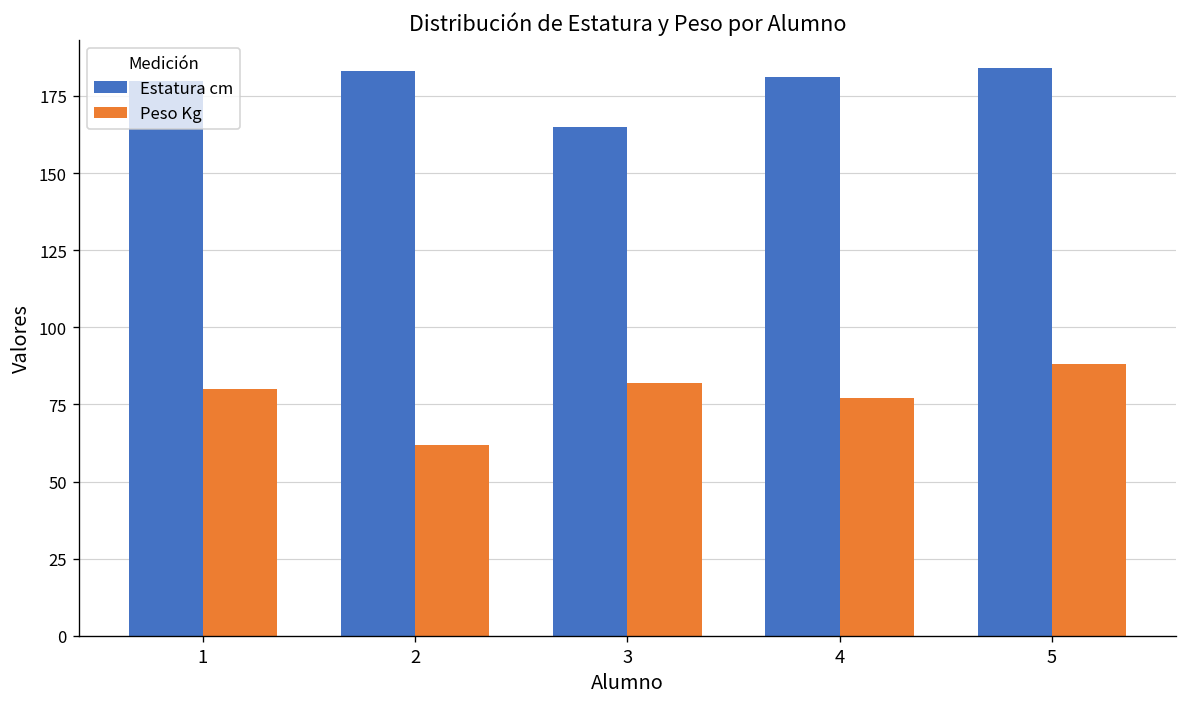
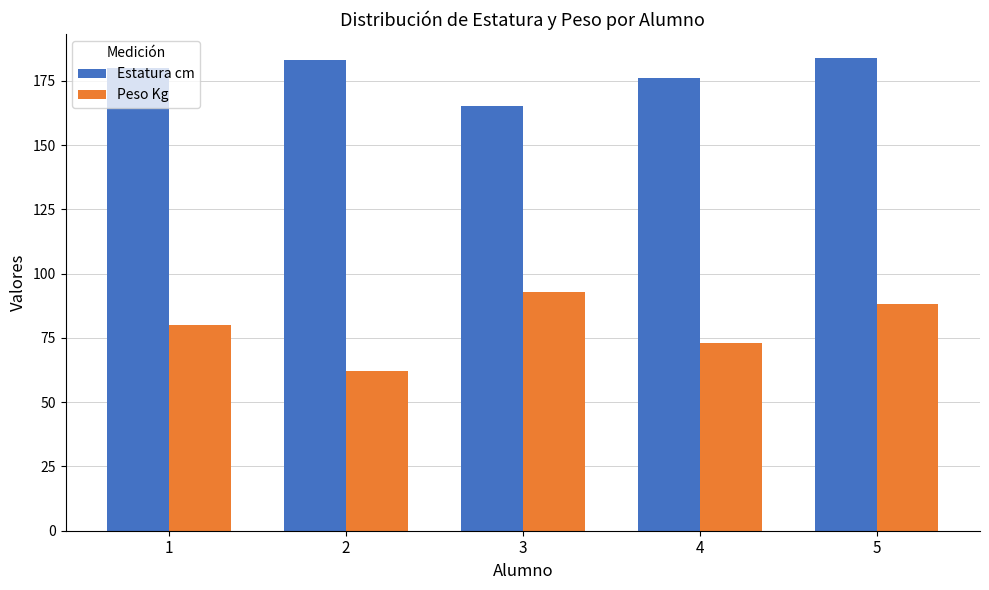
  {
    "Estatura cm": {
      "2": 183,
      "3": 165,
-     "4": 181,
+     "4": 176,
      "5": 184
    },
    "Peso Kg": {
      "1": 80,
      "2": 62,
-     "3": 82,
-     "4": 77,
+     "3": 93,
+     "4": 73,
      "5": 88
    }
  }
